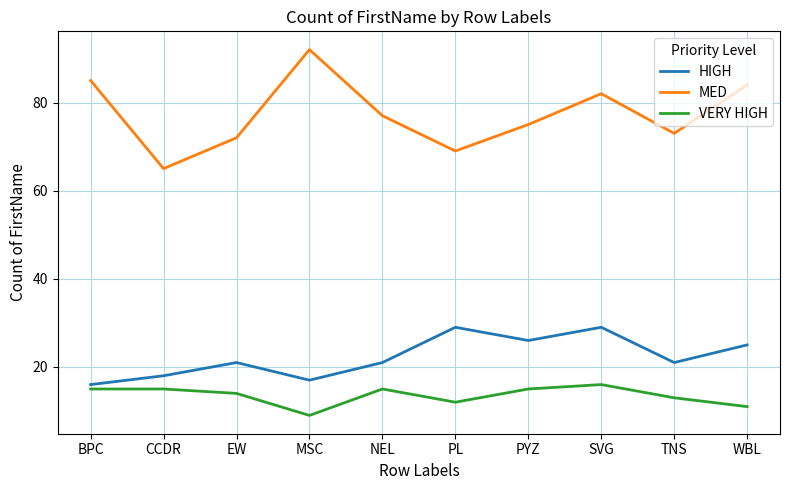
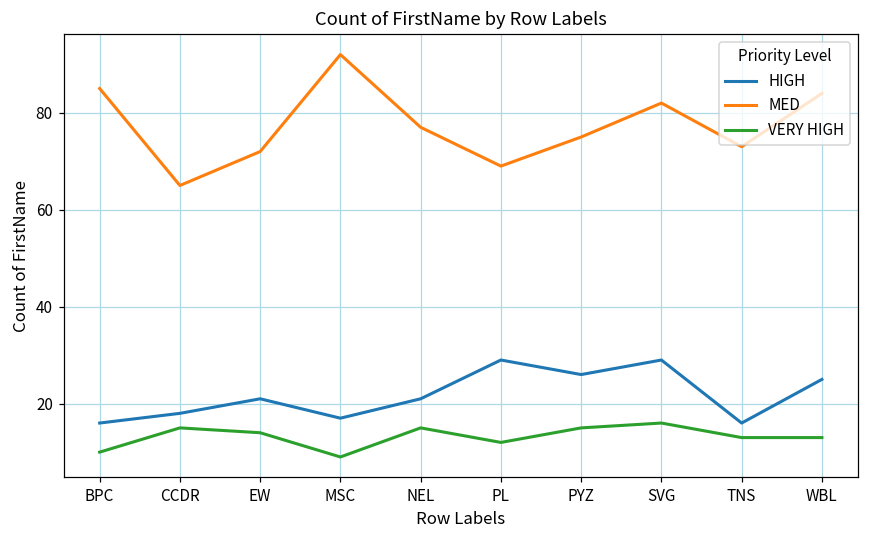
  {
    "HIGH": {
      "BPC": 16,
      "CCDR": 18,
      "EW": 21,
      "MSC": 17,
      "NEL": 21,
      "PL": 29,
      "PYZ": 26,
      "SVG": 29,
-     "TNS": 21,
+     "TNS": 16,
      "WBL": 25
    },
    "MED": {
      "BPC": 85,
      "CCDR": 65,
      "EW": 72,
      "MSC": 92,
      "NEL": 77,
      "PL": 69,
      "PYZ": 75,
      "SVG": 82,
      "TNS": 73
    },
    "VERY HIGH": {
-     "BPC": 15,
+     "BPC": 10,
      "CCDR": 15,
      "EW": 14,
      "MSC": 9,
      "NEL": 15,
      "PL": 12,
      "PYZ": 15,
      "SVG": 16,
      "TNS": 13,
-     "WBL": 11
+     "WBL": 13
    }
  }
